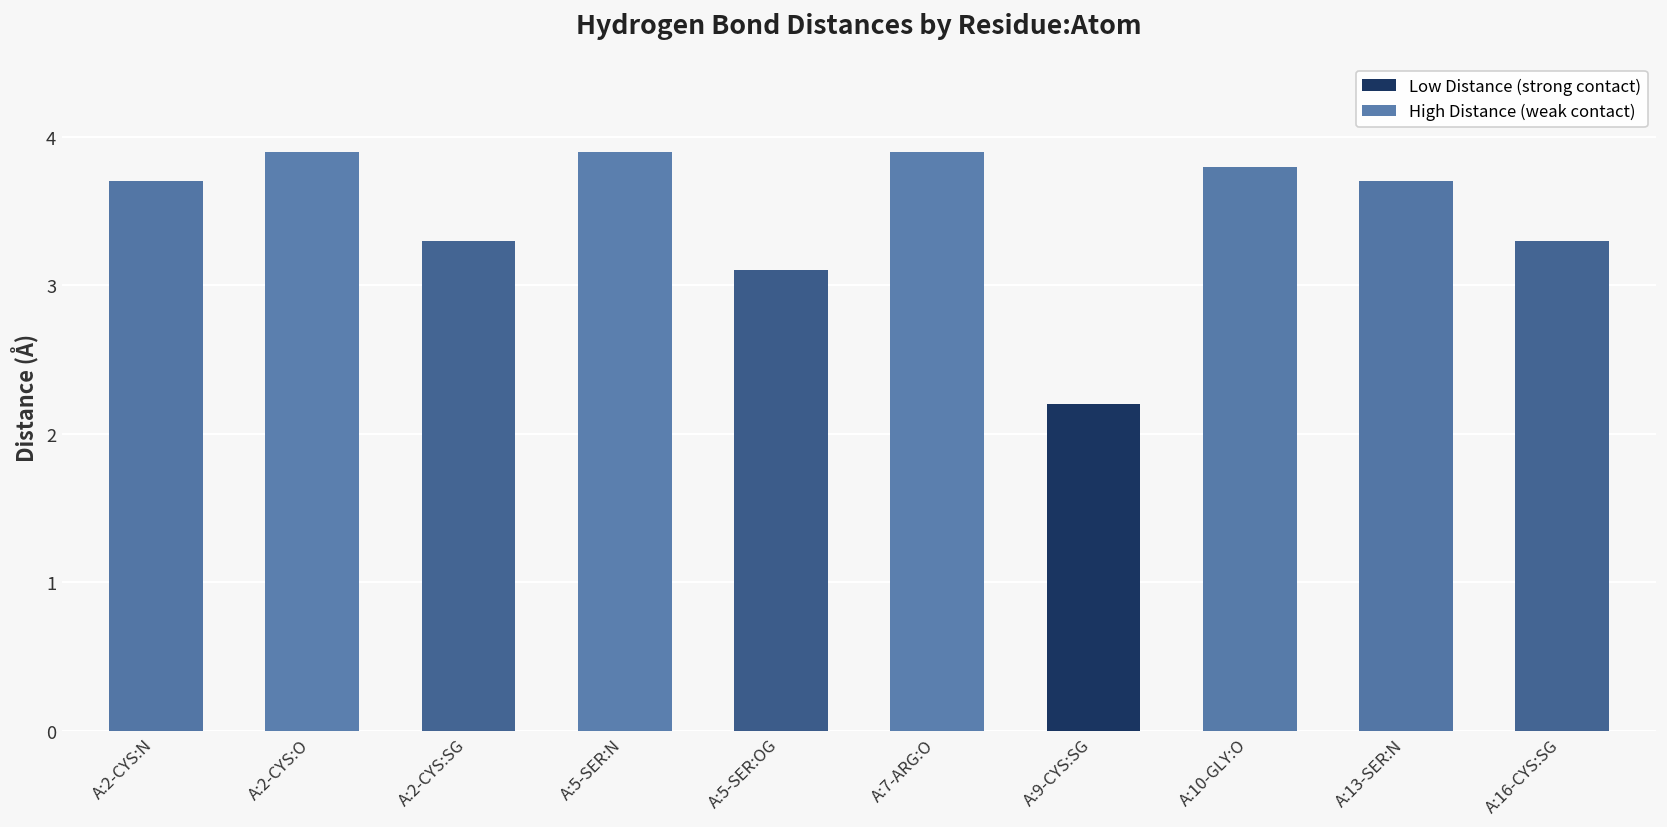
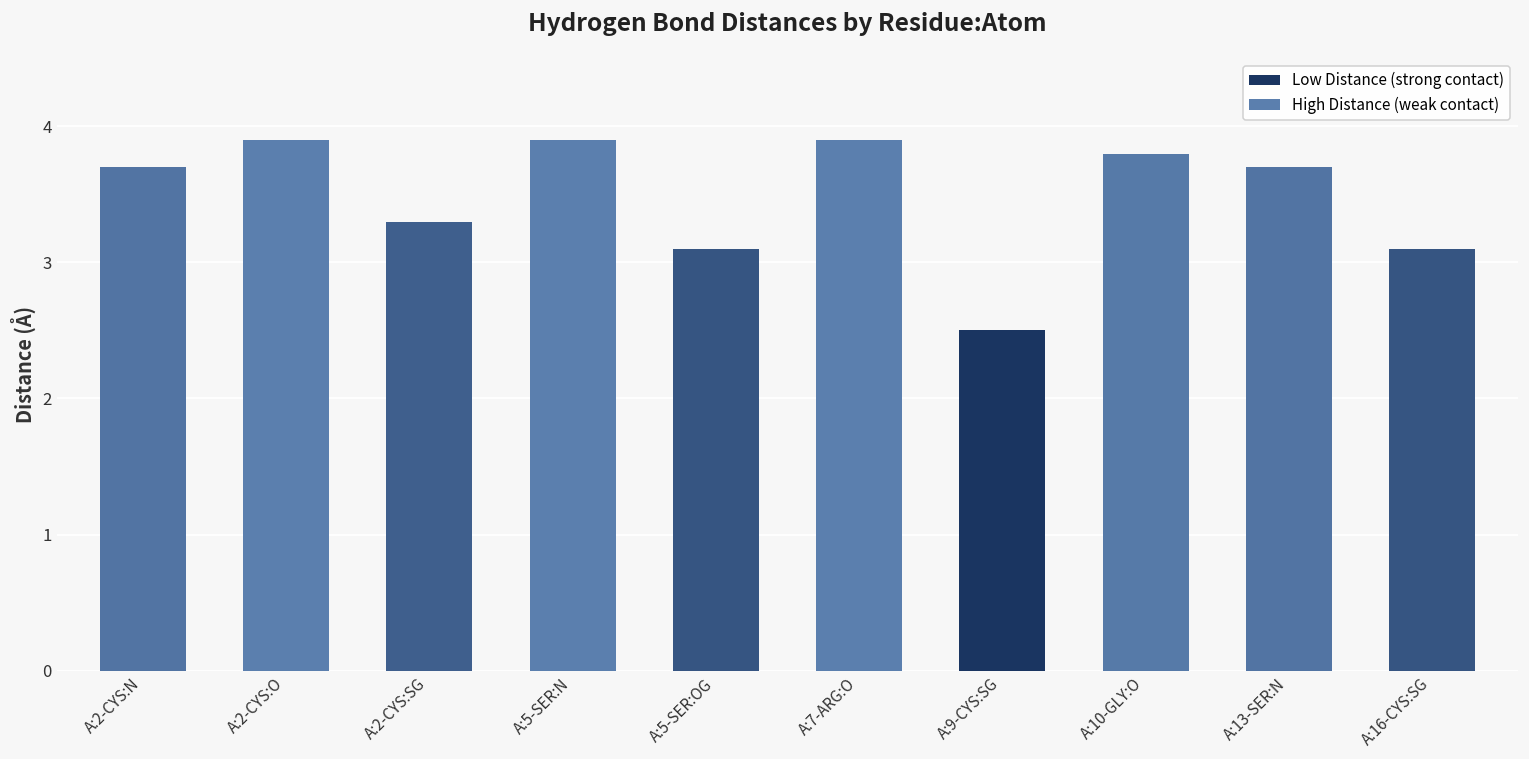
  {
    "A:2-CYS:N": 3.7,
    "A:2-CYS:O": 3.9,
    "A:2-CYS:SG": 3.3,
    "A:5-SER:N": 3.9,
    "A:5-SER:OG": 3.1,
    "A:7-ARG:O": 3.9,
-   "A:9-CYS:SG": 2.2,
+   "A:9-CYS:SG": 2.5,
    "A:10-GLY:O": 3.8,
    "A:13-SER:N": 3.7,
-   "A:16-CYS:SG": 3.3
+   "A:16-CYS:SG": 3.1
  }
